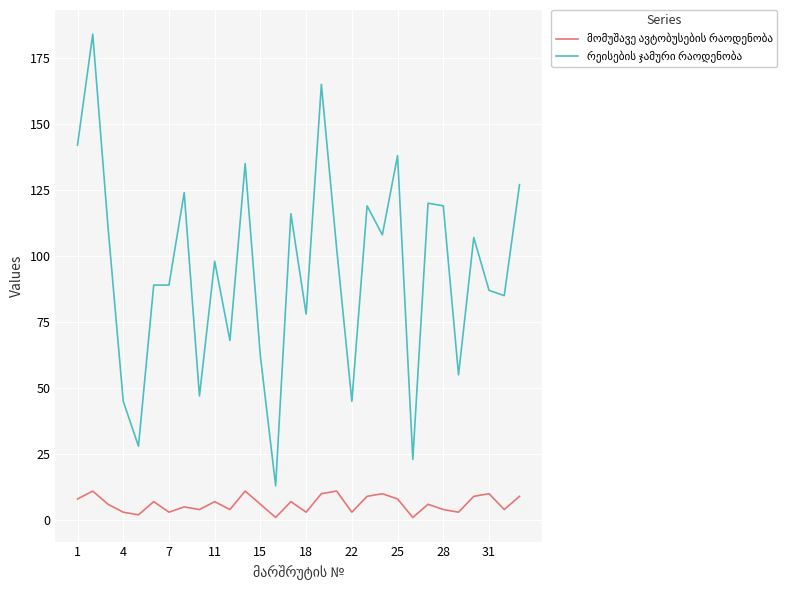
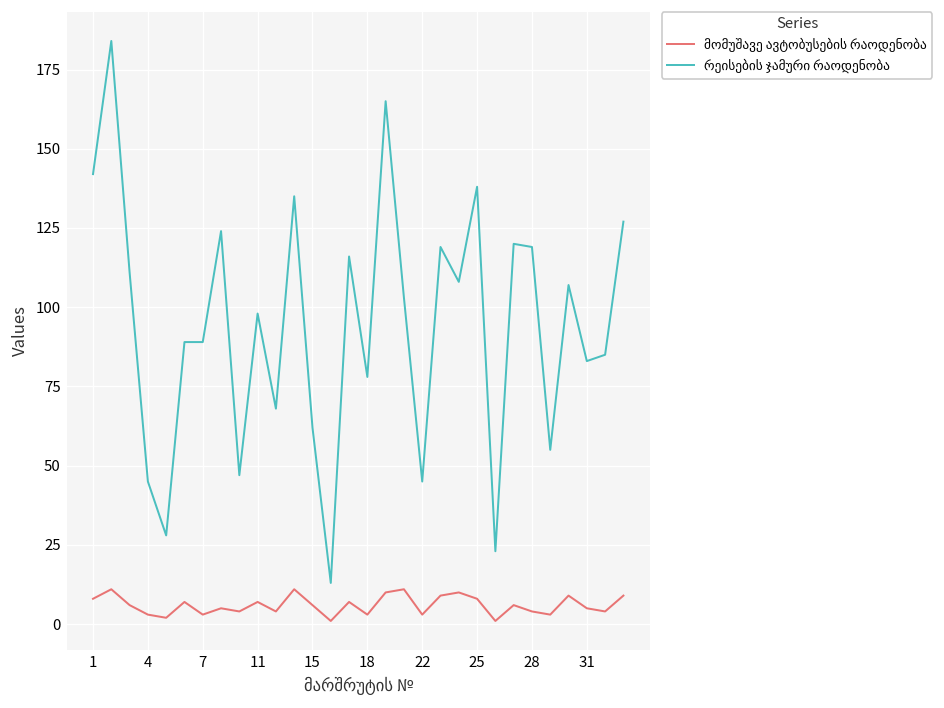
  {
    "მომუშავე ავტობუსების რაოდენობა": {
      "15": 6,
      "18": 3,
-     "31": 10
+     "31": 5
    },
    "რეისების ჯამური რაოდენობა": {
      "15": 62,
      "18": 78,
-     "31": 87
+     "31": 83
    }
  }
